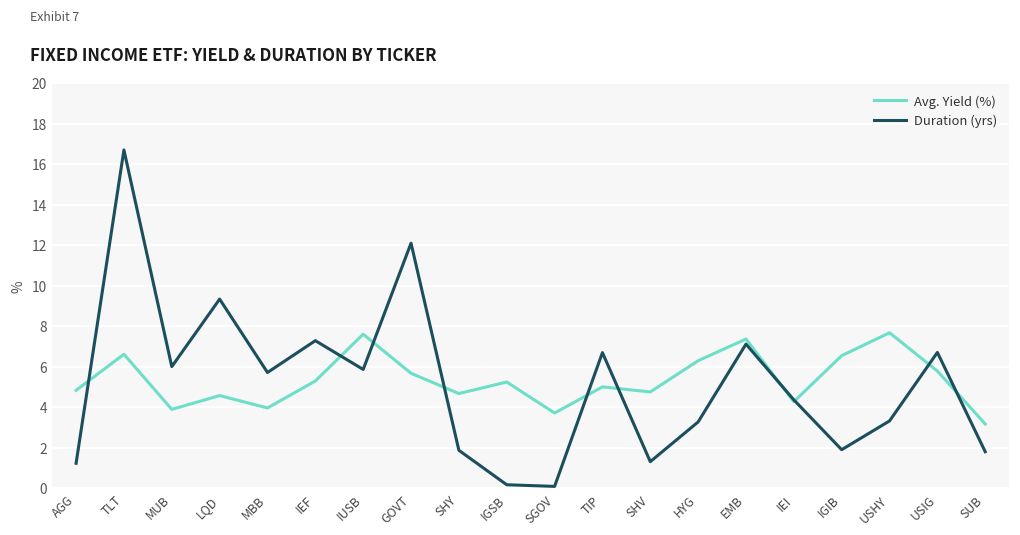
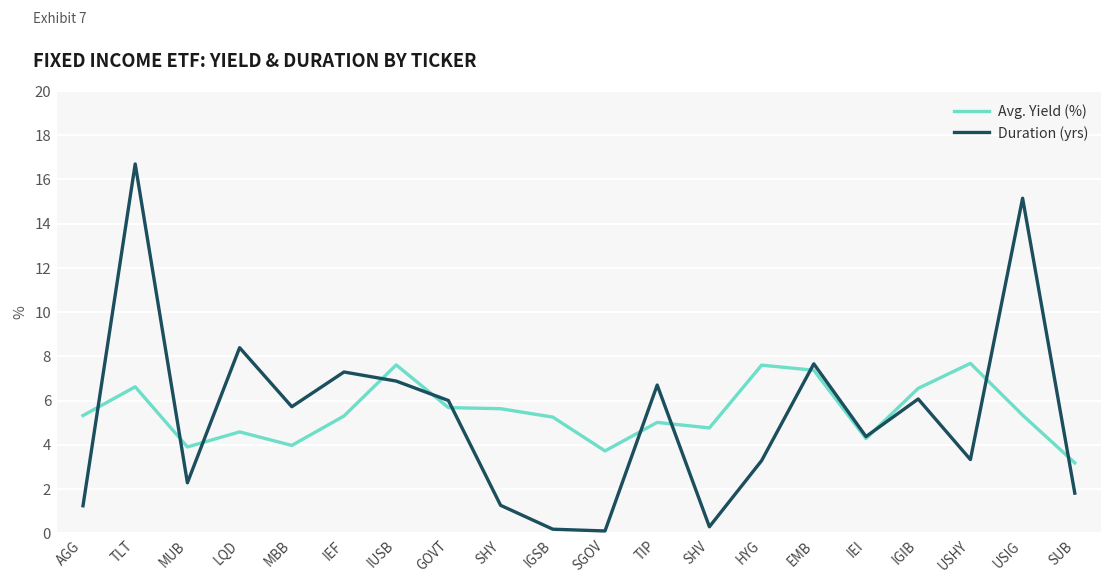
  {
    "Avg. Yield (%)": {
-     "AGG": 4.8,
+     "AGG": 5.3,
      "TLT": 6.6,
      "MUB": 3.9,
      "LQD": 4.6,
      "MBB": 4.0,
      "IEF": 5.3,
      "IUSB": 7.6,
      "GOVT": 5.7,
-     "SHY": 4.7,
+     "SHY": 5.6,
      "IGSB": 5.3,
      "SGOV": 3.7,
      "TIP": 5.0,
      "SHV": 4.8,
-     "HYG": 6.3,
+     "HYG": 7.6,
      "EMB": 7.4,
      "IGIB": 6.6,
      "USHY": 7.7,
-     "USIG": 5.8,
+     "USIG": 5.3,
      "SUB": 3.2
    },
    "Duration (yrs)": {
      "AGG": 1.2,
      "TLT": 16.7,
-     "MUB": 6.0,
-     "LQD": 9.3,
+     "MUB": 2.3,
+     "LQD": 8.4,
      "MBB": 5.7,
      "IEF": 7.3,
-     "IUSB": 5.9,
-     "GOVT": 12.1,
-     "SHY": 1.9,
+     "IUSB": 6.9,
+     "GOVT": 6.0,
+     "SHY": 1.3,
      "IGSB": 0.2,
      "SGOV": 0.1,
      "TIP": 6.7,
-     "SHV": 1.3,
+     "SHV": 0.3,
      "HYG": 3.3,
-     "EMB": 7.1,
-     "IGIB": 1.9,
+     "EMB": 7.7,
+     "IGIB": 6.1,
      "USHY": 3.3,
-     "USIG": 6.7,
+     "USIG": 15.2,
      "SUB": 1.8
    }
  }
